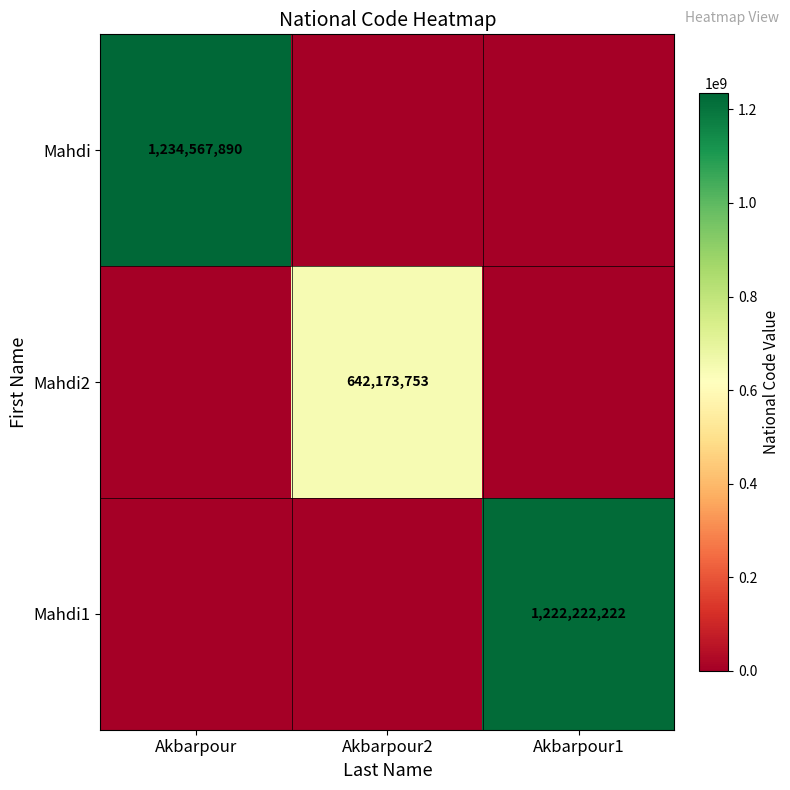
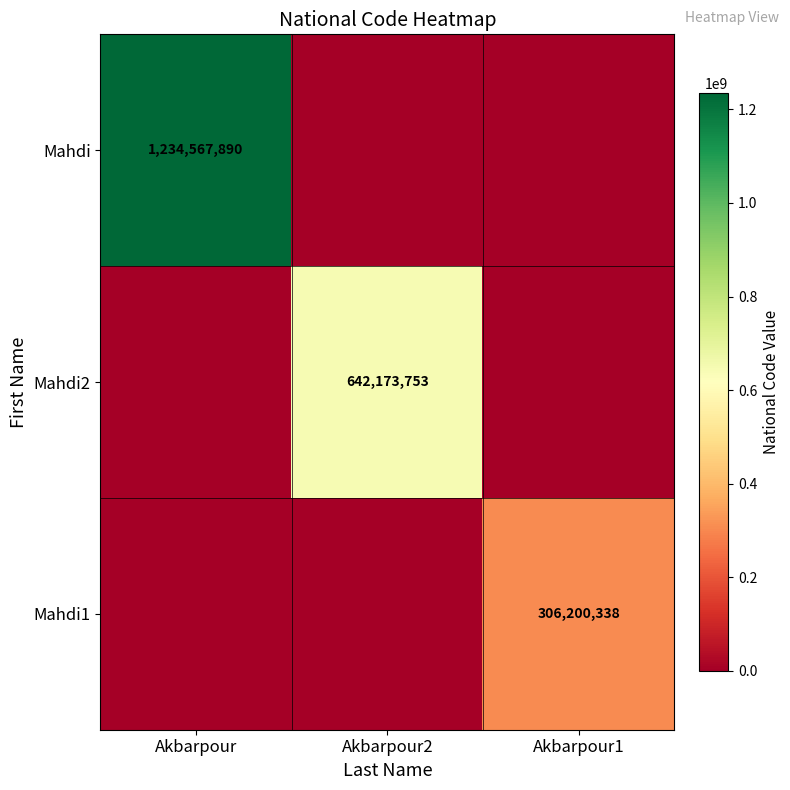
  {
    "Mahdi": {
      "Akbarpour": "1,234,567,890"
    },
    "Mahdi2": {
      "Akbarpour2": "642,173,753"
    },
    "Mahdi1": {
-     "Akbarpour1": "1,222,222,222"
+     "Akbarpour1": "306,200,338"
    }
  }
